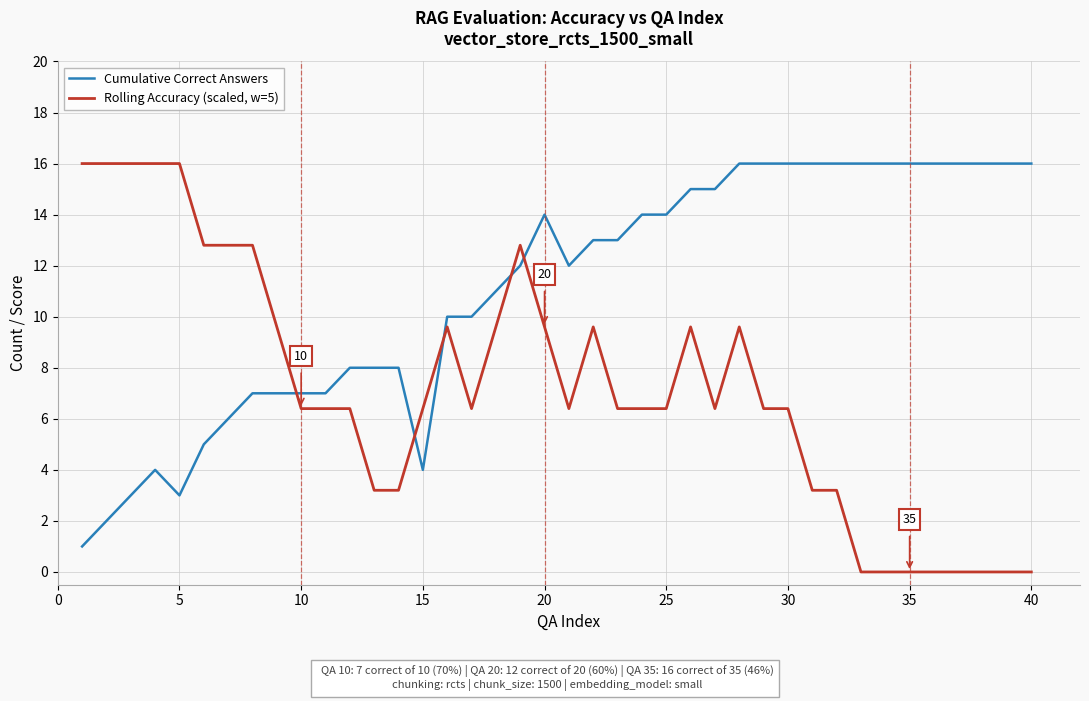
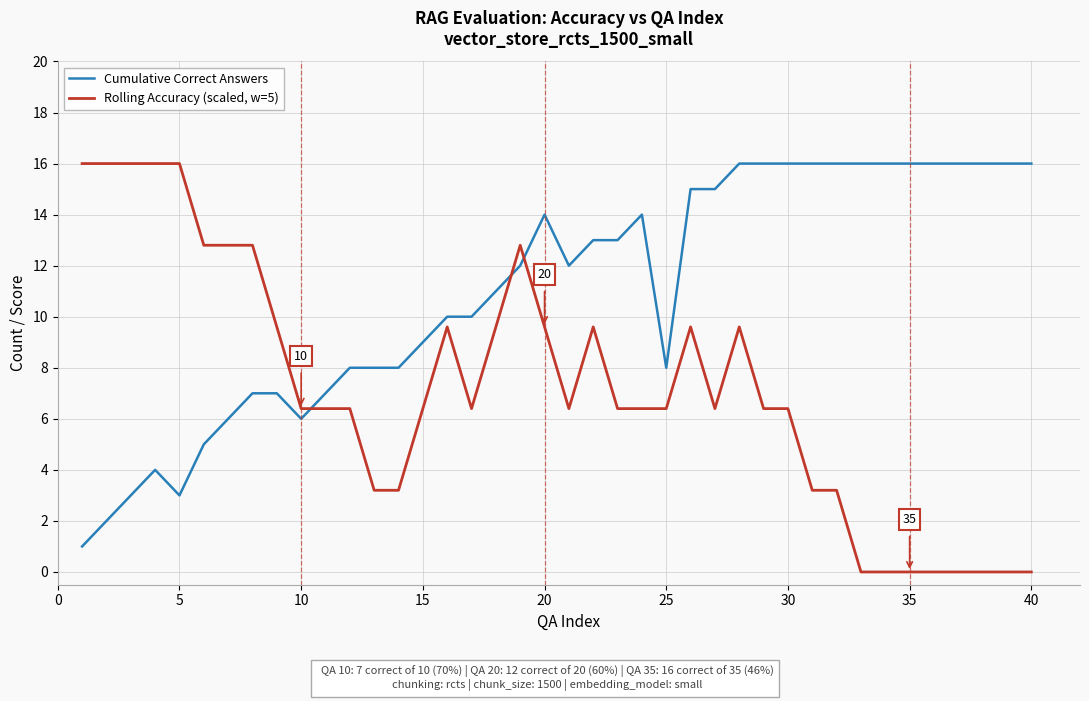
  {
    "Cumulative Correct Answers": {
      "5": 3,
-     "10": 7,
-     "15": 4,
+     "10": 6,
+     "15": 9,
      "20": 14,
-     "25": 14,
+     "25": 8,
      "30": 16,
      "35": 16,
      "40": 16
    },
    "Rolling Accuracy (scaled, w=5)": {
      "5": 16,
      "10": 6.4,
      "15": 6.4,
      "20": 9.6,
      "25": 6.4,
      "30": 6.4,
      "35": 0,
      "40": 0
    }
  }
